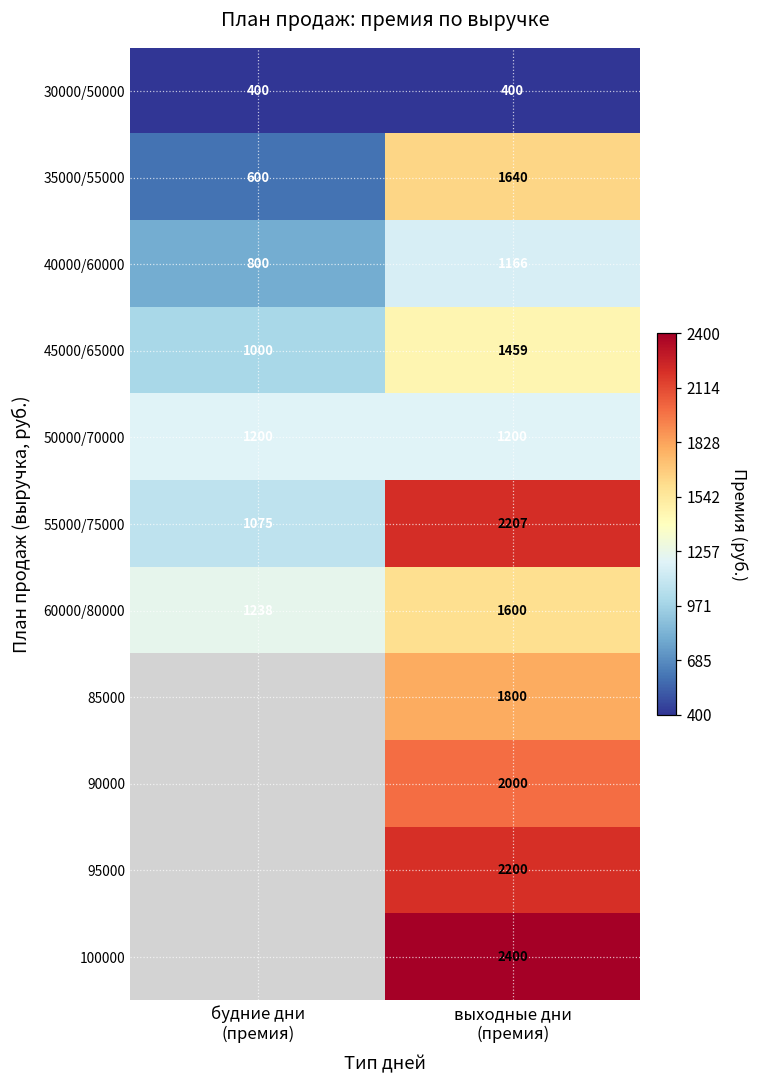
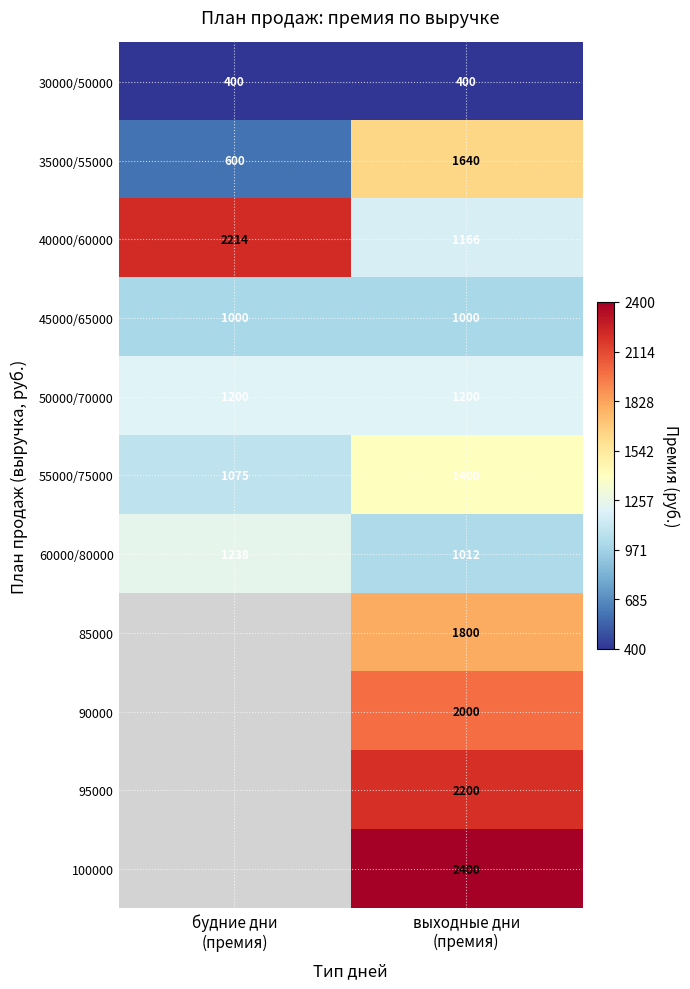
  {
    "30000/50000": {
      "будние дни (премия)": 400,
      "выходные дни (премия)": 400
    },
    "35000/55000": {
      "будние дни (премия)": 600,
      "выходные дни (премия)": 1640
    },
    "40000/60000": {
-     "будние дни (премия)": 800
+     "будние дни (премия)": 2214
    },
    "45000/65000": {
      "будние дни (премия)": 1000,
-     "выходные дни (премия)": 1459
+     "выходные дни (премия)": 1000
    },
    "55000/75000": {
      "будние дни (премия)": 1075,
-     "выходные дни (премия)": 2207
+     "выходные дни (премия)": 1400
    },
    "60000/80000": {
-     "выходные дни (премия)": 1600
+     "выходные дни (премия)": 1012
    },
    "85000": {
      "выходные дни (премия)": 1800
    },
    "90000": {
      "выходные дни (премия)": 2000
    },
    "95000": {
      "выходные дни (премия)": 2200
    },
    "100000": {
      "выходные дни (премия)": 2400
    }
  }
